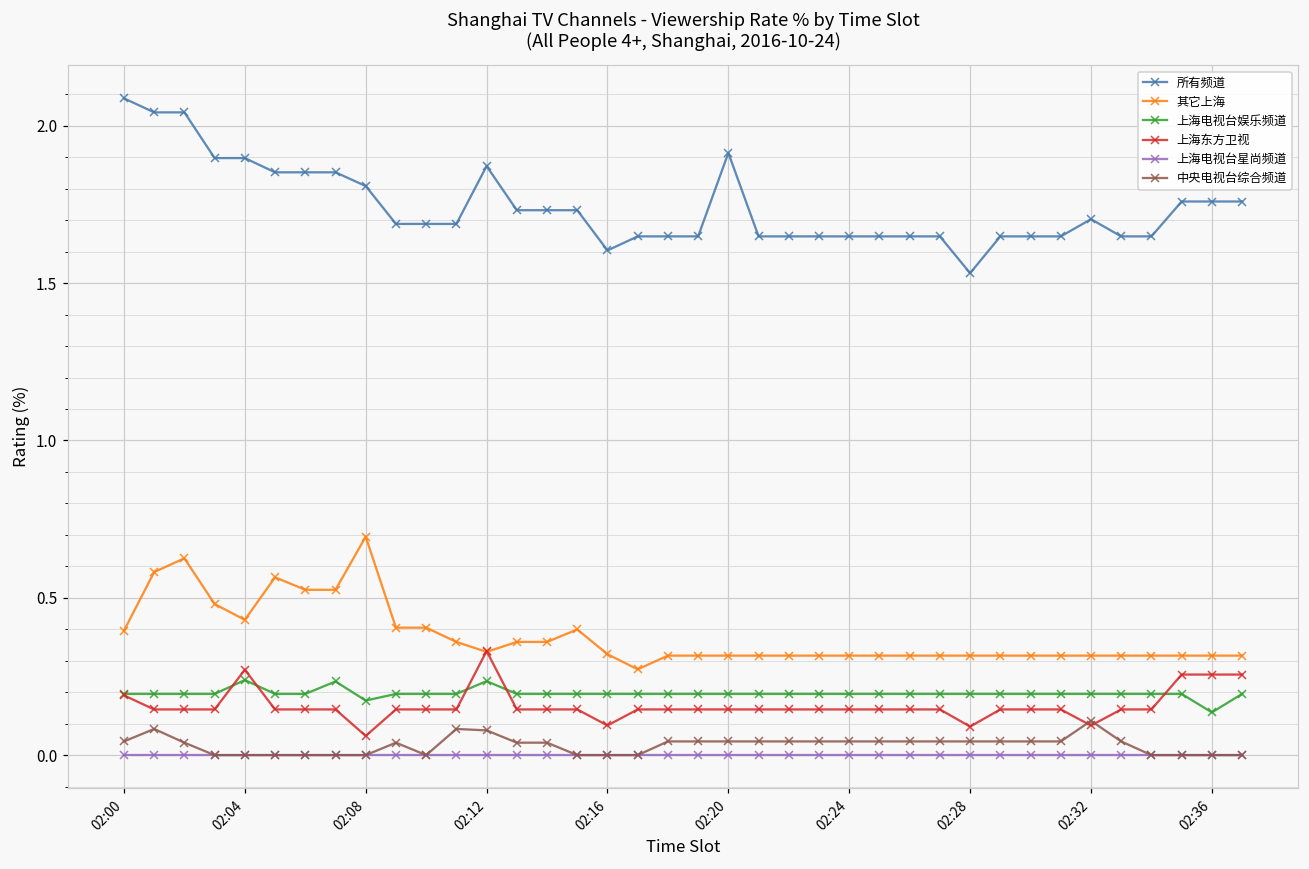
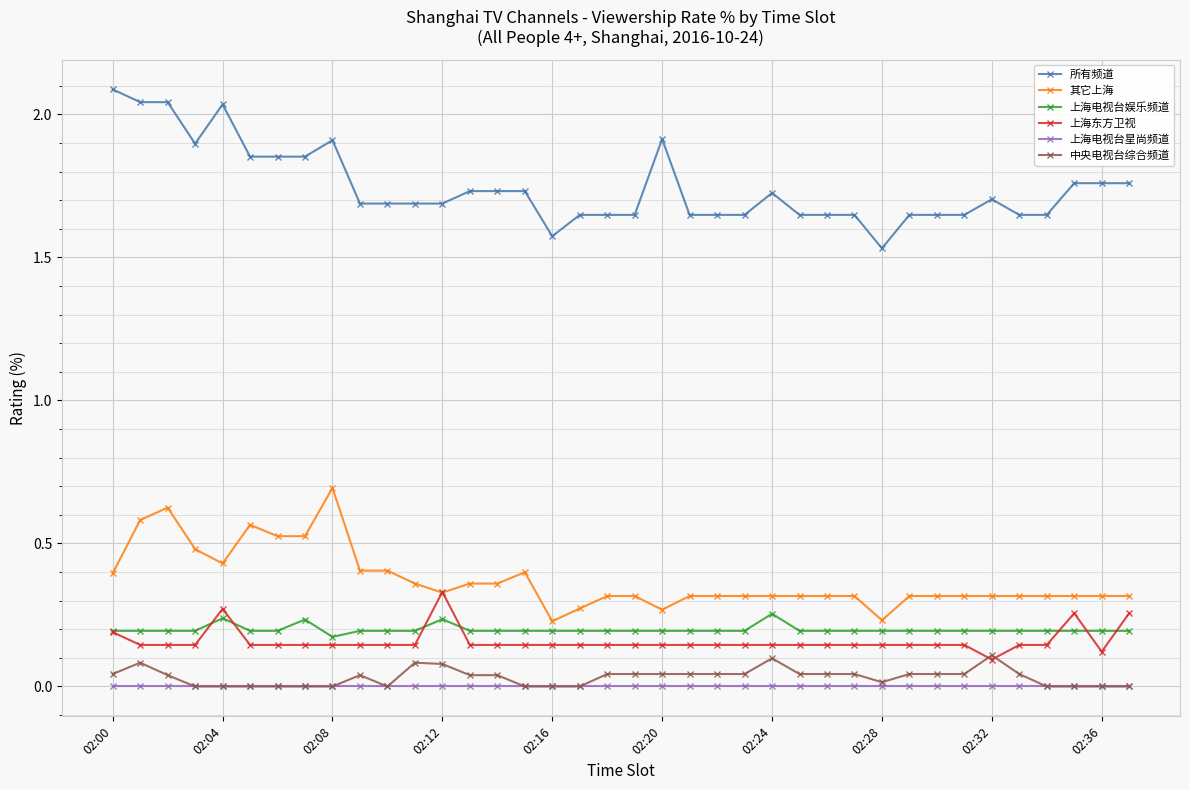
  {
    "所有频道": {
      "02:00": 2.09,
-     "02:04": 1.90,
-     "02:08": 1.81,
-     "02:12": 1.87,
-     "02:16": 1.60,
+     "02:04": 2.03,
+     "02:08": 1.91,
+     "02:12": 1.69,
+     "02:16": 1.57,
      "02:20": 1.91,
-     "02:24": 1.65,
+     "02:24": 1.73,
      "02:28": 1.53,
      "02:32": 1.70,
      "02:36": 1.76
    },
    "其它上海": {
      "02:00": 0.40,
      "02:04": 0.43,
      "02:08": 0.69,
-     "02:16": 0.32,
-     "02:20": 0.32,
+     "02:16": 0.23,
+     "02:20": 0.27,
      "02:24": 0.32,
-     "02:28": 0.32,
+     "02:28": 0.23,
      "02:32": 0.32,
      "02:36": 0.32
    },
    "上海电视台娱乐频道": {
      "02:04": 0.24,
      "02:08": 0.17,
      "02:12": 0.24,
      "02:16": 0.19,
      "02:20": 0.19,
-     "02:24": 0.19,
+     "02:24": 0.25,
      "02:28": 0.19,
      "02:32": 0.19,
-     "02:36": 0.14
+     "02:36": 0.19
    },
    "上海东方卫视": {
      "02:04": 0.27,
-     "02:08": 0.06,
-     "02:16": 0.09,
+     "02:08": 0.15,
+     "02:16": 0.15,
      "02:20": 0.15,
      "02:24": 0.15,
-     "02:28": 0.09,
+     "02:28": 0.15,
      "02:32": 0.09,
-     "02:36": 0.26
+     "02:36": 0.12
    },
    "上海电视台星尚频道": {
      "02:00": 0.00,
      "02:12": 0.00,
      "02:20": 0.00,
      "02:24": 0.00,
      "02:28": 0.00,
      "02:32": 0.00
    },
    "中央电视台综合频道": {
      "02:00": 0.04,
      "02:12": 0.08,
      "02:20": 0.04,
-     "02:24": 0.04,
-     "02:28": 0.04,
+     "02:24": 0.10,
+     "02:28": 0.01,
      "02:32": 0.11
    }
  }
